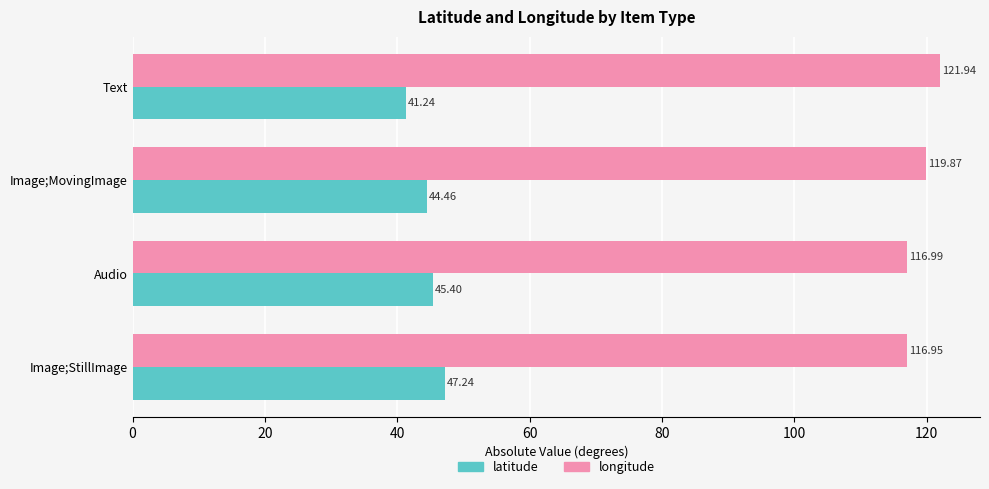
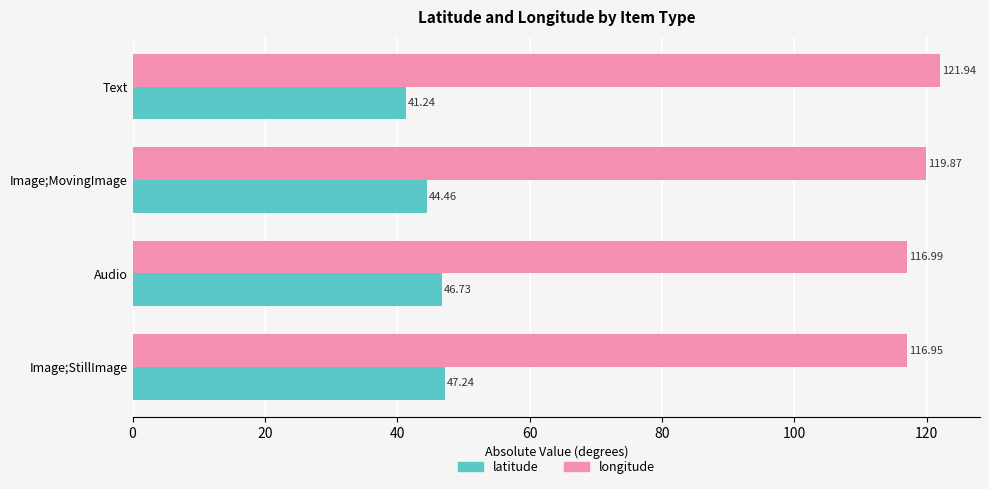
  {
    "latitude": {
      "Text": 41.24,
      "Image;MovingImage": 44.46,
-     "Audio": 45.40,
+     "Audio": 46.73,
      "Image;StillImage": 47.24
    },
    "longitude": {
      "Text": 121.94,
      "Image;MovingImage": 119.87,
      "Audio": 116.99,
      "Image;StillImage": 116.95
    }
  }
